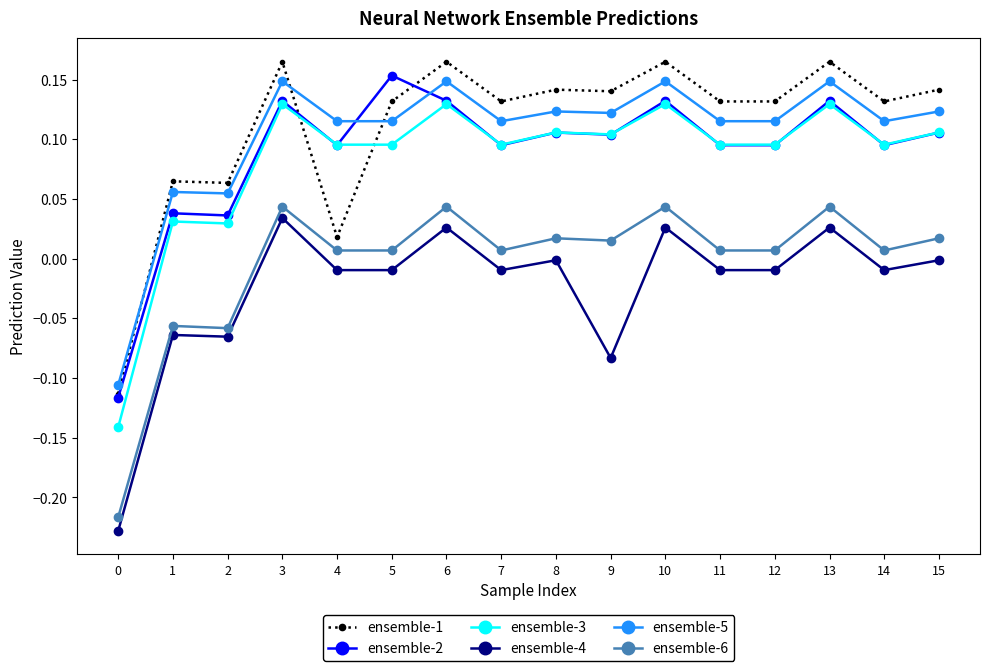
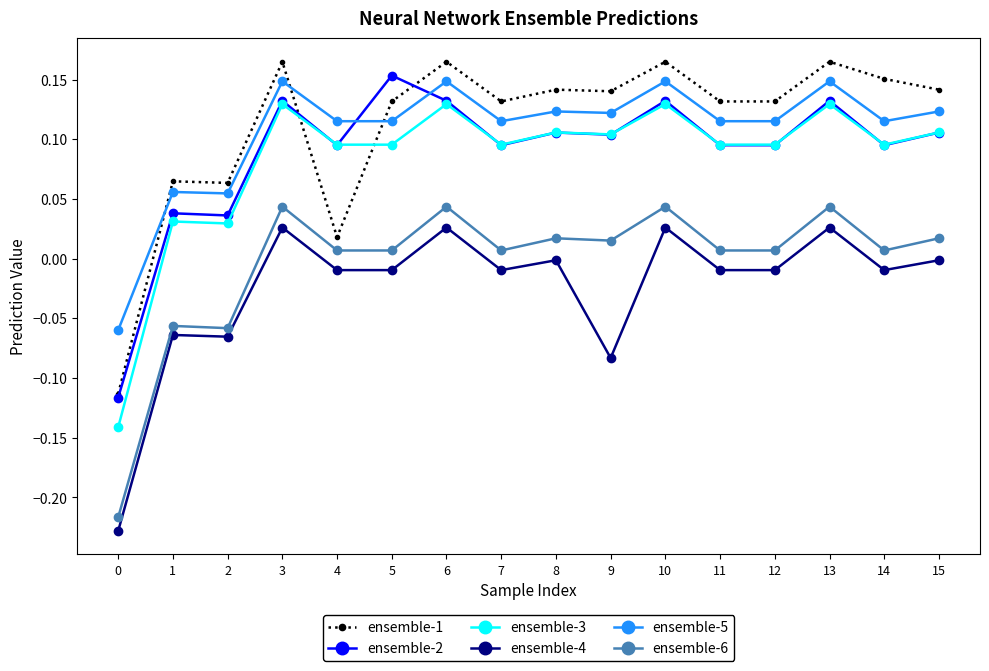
  {
    "ensemble-1": {
      "0": -0.113,
      "1": 0.065,
      "2": 0.064,
      "3": 0.165,
      "4": 0.018,
      "5": 0.132,
      "6": 0.165,
      "7": 0.132,
      "8": 0.142,
      "9": 0.140,
      "10": 0.165,
      "11": 0.132,
      "12": 0.132,
      "13": 0.165,
-     "14": 0.132,
+     "14": 0.151,
      "15": 0.142
    },
    "ensemble-2": {
      "0": -0.116,
      "1": 0.038,
      "2": 0.036,
      "3": 0.132,
      "5": 0.153,
      "6": 0.132,
      "10": 0.132,
      "13": 0.132
    },
    "ensemble-3": {
      "0": -0.141,
      "1": 0.031,
      "2": 0.030,
      "3": 0.130,
      "5": 0.096,
      "6": 0.130,
      "10": 0.130,
      "13": 0.130
    },
    "ensemble-4": {
      "0": -0.228,
      "1": -0.064,
      "2": -0.065,
-     "3": 0.034,
+     "3": 0.026,
      "4": -0.010,
      "5": -0.010,
      "6": 0.026,
      "7": -0.010,
      "8": -0.001,
      "9": -0.083,
      "10": 0.026,
      "11": -0.010,
      "12": -0.010,
      "13": 0.026,
      "14": -0.010,
      "15": -0.001
    },
    "ensemble-5": {
-     "0": -0.106,
+     "0": -0.060,
      "1": 0.056,
      "2": 0.055,
      "3": 0.149,
      "4": 0.115,
      "5": 0.115,
      "6": 0.149,
      "7": 0.115,
      "8": 0.123,
      "9": 0.122,
      "10": 0.149,
      "11": 0.115,
      "12": 0.115,
      "13": 0.149,
      "14": 0.115,
      "15": 0.123
    },
    "ensemble-6": {
      "0": -0.217,
      "1": -0.056,
      "2": -0.058,
      "3": 0.044,
      "4": 0.007,
      "5": 0.007,
      "6": 0.044,
      "7": 0.007,
      "8": 0.017,
      "9": 0.015,
      "10": 0.044,
      "11": 0.007,
      "12": 0.007,
      "13": 0.044,
      "14": 0.007,
      "15": 0.017
    }
  }
